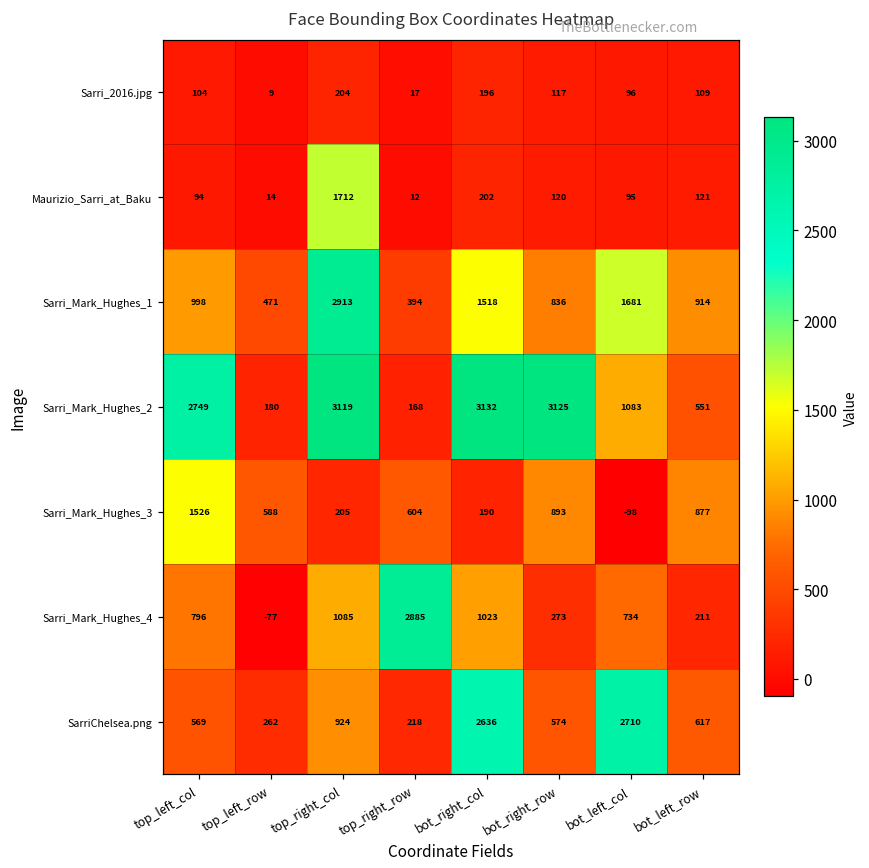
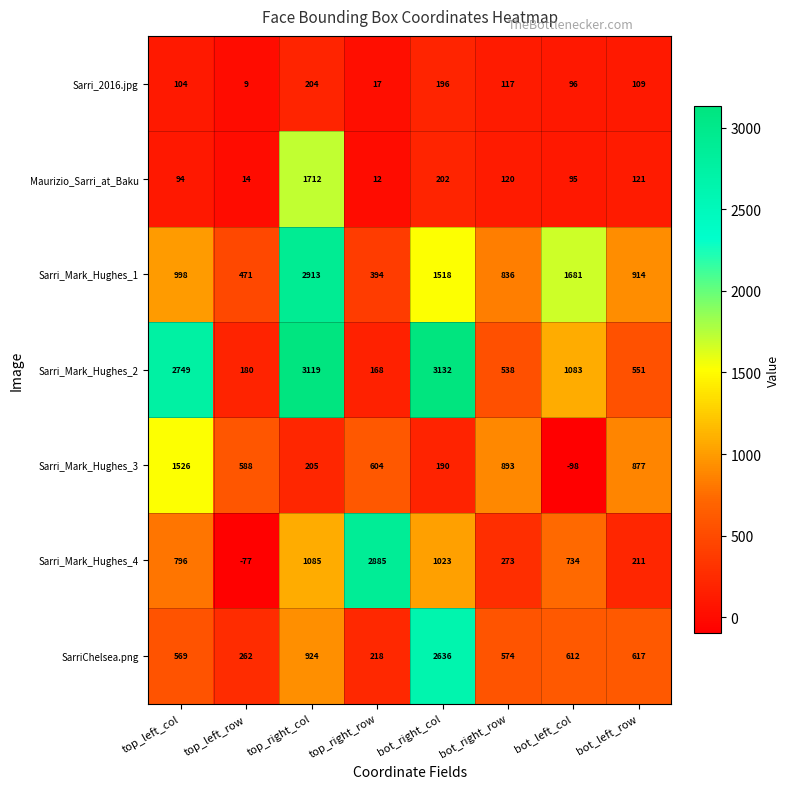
  {
    "Sarri_2016.jpg": {
      "top_left_col": 104,
      "top_left_row": 9,
      "top_right_col": 204,
      "top_right_row": 17,
      "bot_right_col": 196,
      "bot_right_row": 117,
      "bot_left_col": 96,
      "bot_left_row": 109
    },
    "Maurizio_Sarri_at_Baku": {
      "top_left_col": 94,
      "top_left_row": 14,
      "top_right_col": 1712,
      "top_right_row": 12,
      "bot_right_col": 202,
      "bot_right_row": 120,
      "bot_left_col": 95,
      "bot_left_row": 121
    },
    "Sarri_Mark_Hughes_1": {
      "top_left_col": 998,
      "top_left_row": 471,
      "top_right_col": 2913,
      "top_right_row": 394,
      "bot_right_col": 1518,
      "bot_right_row": 836,
      "bot_left_col": 1681,
      "bot_left_row": 914
    },
    "Sarri_Mark_Hughes_2": {
      "top_left_col": 2749,
      "top_left_row": 180,
      "top_right_col": 3119,
      "top_right_row": 168,
      "bot_right_col": 3132,
-     "bot_right_row": 3125,
+     "bot_right_row": 538,
      "bot_left_col": 1083,
      "bot_left_row": 551
    },
    "Sarri_Mark_Hughes_3": {
      "top_left_col": 1526,
      "top_left_row": 588,
      "top_right_col": 205,
      "top_right_row": 604,
      "bot_right_col": 190,
      "bot_right_row": 893,
      "bot_left_col": -98,
      "bot_left_row": 877
    },
    "Sarri_Mark_Hughes_4": {
      "top_left_col": 796,
      "top_left_row": -77,
      "top_right_col": 1085,
      "top_right_row": 2885,
      "bot_right_col": 1023,
      "bot_right_row": 273,
      "bot_left_col": 734,
      "bot_left_row": 211
    },
    "SarriChelsea.png": {
      "top_left_col": 569,
      "top_left_row": 262,
      "top_right_col": 924,
      "top_right_row": 218,
      "bot_right_col": 2636,
      "bot_right_row": 574,
-     "bot_left_col": 2710,
+     "bot_left_col": 612,
      "bot_left_row": 617
    }
  }
